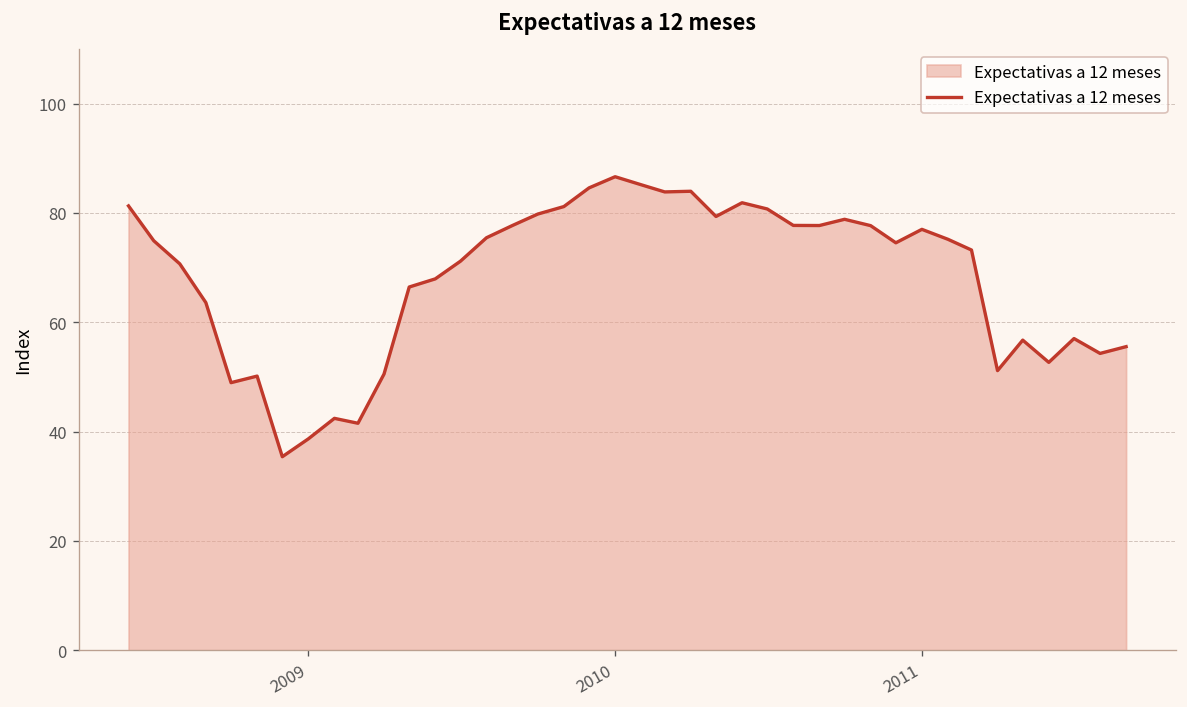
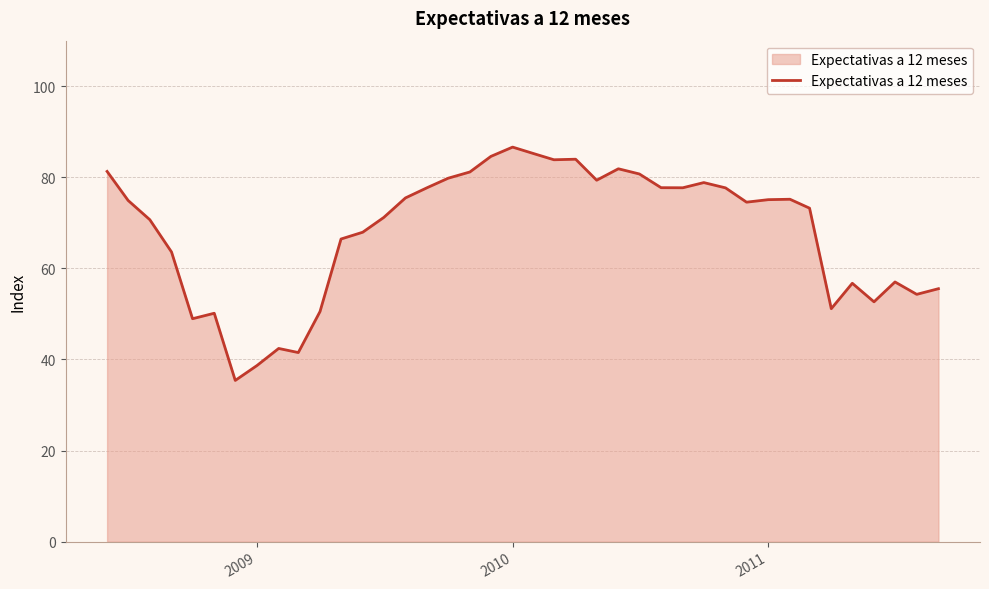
  {
    "2009": 39,
    "2010": 87,
-   "2011": 77
+   "2011": 75
  }
